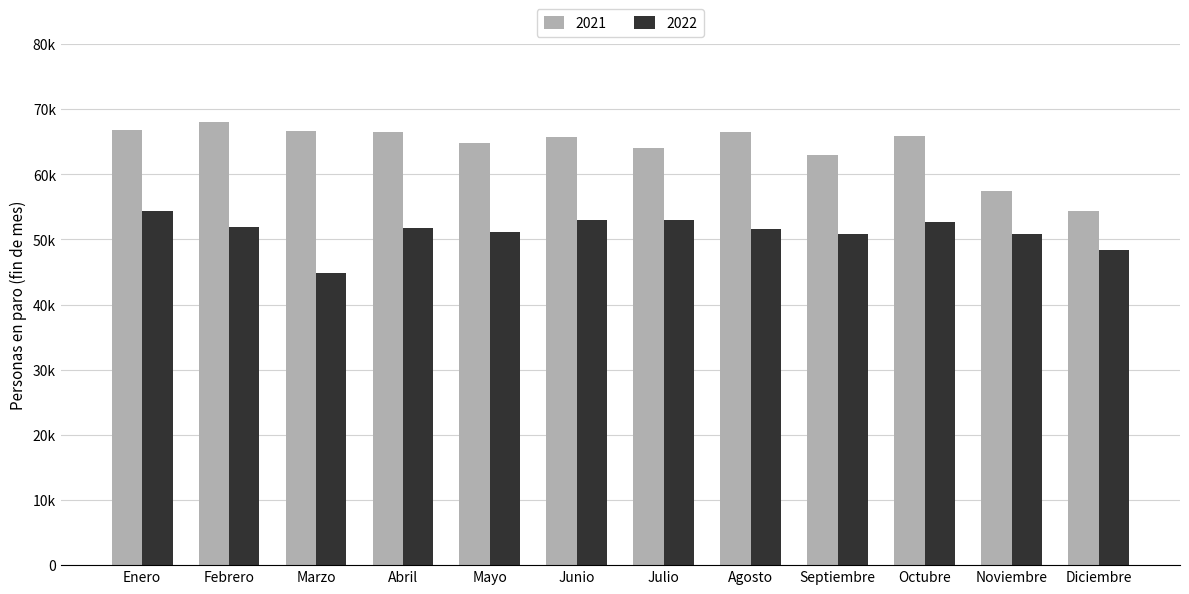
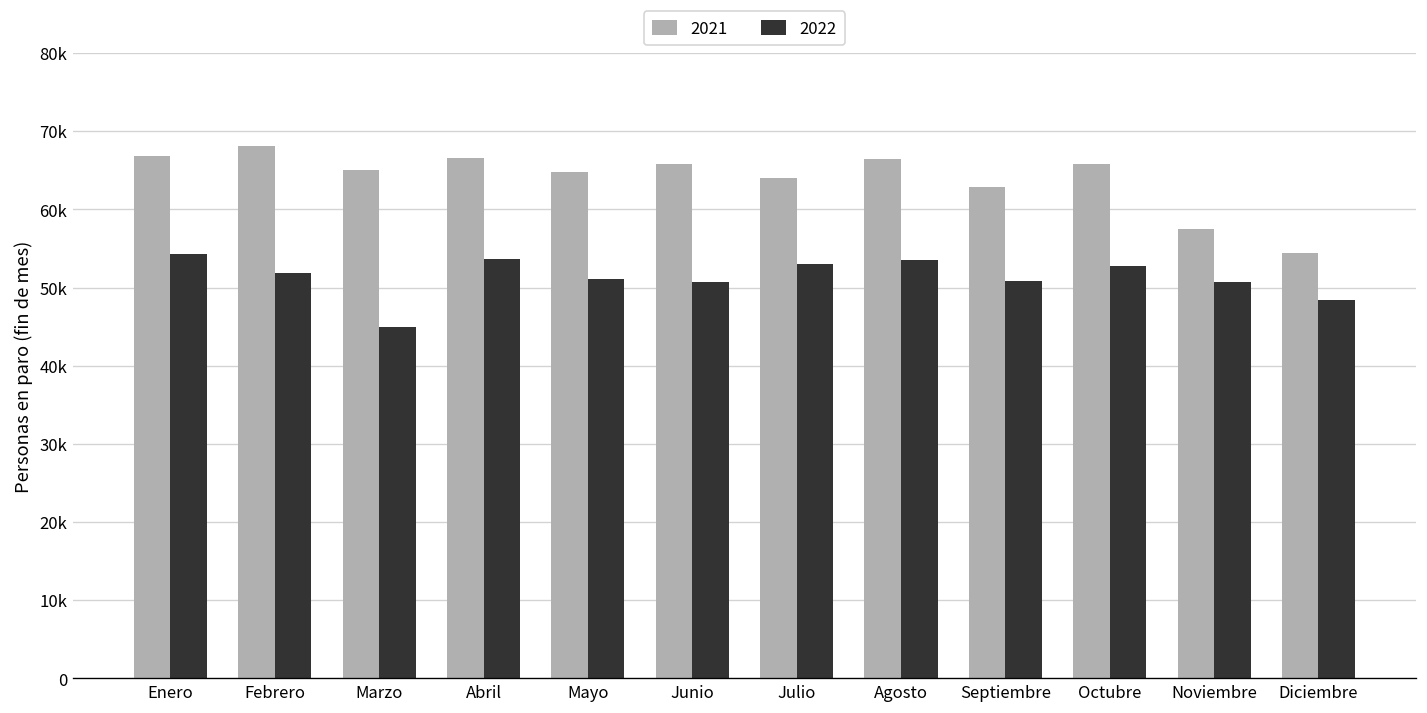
  {
    "2021": {
      "Enero": 67000,
      "Febrero": 68000,
-     "Marzo": 67000,
+     "Marzo": 65000,
      "Abril": 67000,
      "Mayo": 65000,
      "Junio": 66000,
      "Julio": 64000,
      "Agosto": 66000,
      "Septiembre": 63000,
      "Octubre": 66000,
      "Noviembre": 57000,
      "Diciembre": 54000
    },
    "2022": {
      "Enero": 54000,
      "Febrero": 52000,
      "Marzo": 45000,
-     "Abril": 52000,
+     "Abril": 54000,
      "Mayo": 51000,
-     "Junio": 53000,
+     "Junio": 51000,
      "Julio": 53000,
-     "Agosto": 52000,
+     "Agosto": 54000,
      "Septiembre": 51000,
      "Octubre": 53000,
      "Noviembre": 51000,
      "Diciembre": 48000
    }
  }
